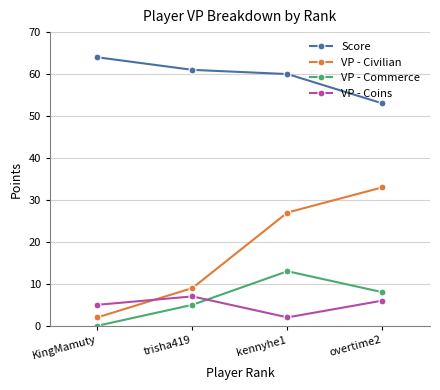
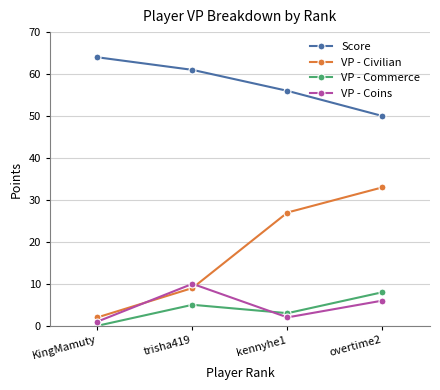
  {
    "Score": {
      "KingMamuty": 64,
      "trisha419": 61,
-     "kennyhe1": 60,
-     "overtime2": 53
+     "kennyhe1": 56,
+     "overtime2": 50
    },
    "VP - Civilian": {
      "KingMamuty": 2,
      "trisha419": 9,
      "kennyhe1": 27,
      "overtime2": 33
    },
    "VP - Commerce": {
      "KingMamuty": 0,
      "trisha419": 5,
-     "kennyhe1": 13,
+     "kennyhe1": 3,
      "overtime2": 8
    },
    "VP - Coins": {
-     "KingMamuty": 5,
-     "trisha419": 7,
+     "KingMamuty": 1,
+     "trisha419": 10,
      "kennyhe1": 2,
      "overtime2": 6
    }
  }
